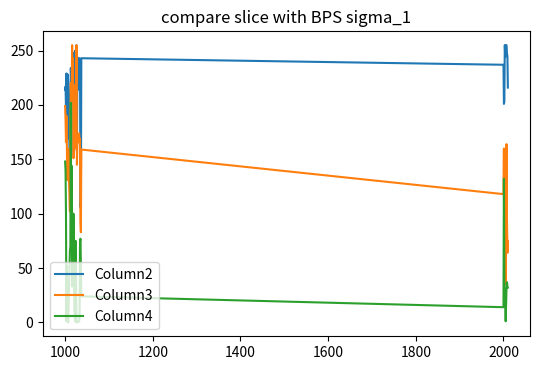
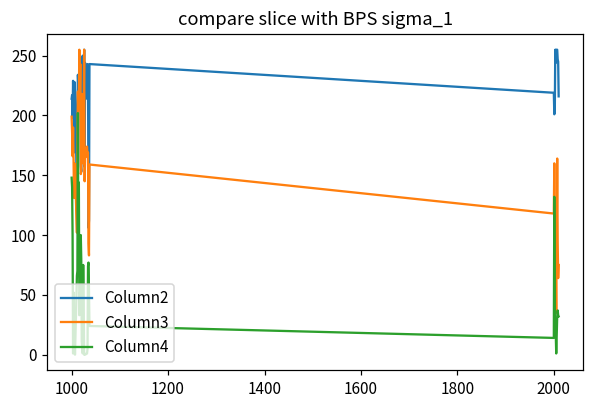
  {
    "Column2": {
      "1000": 214,
-     "2000": 237
+     "2000": 219
    },
    "Column3": {
      "2000": 118
    },
    "Column4": {
      "1000": 148,
      "2000": 14
    }
  }
